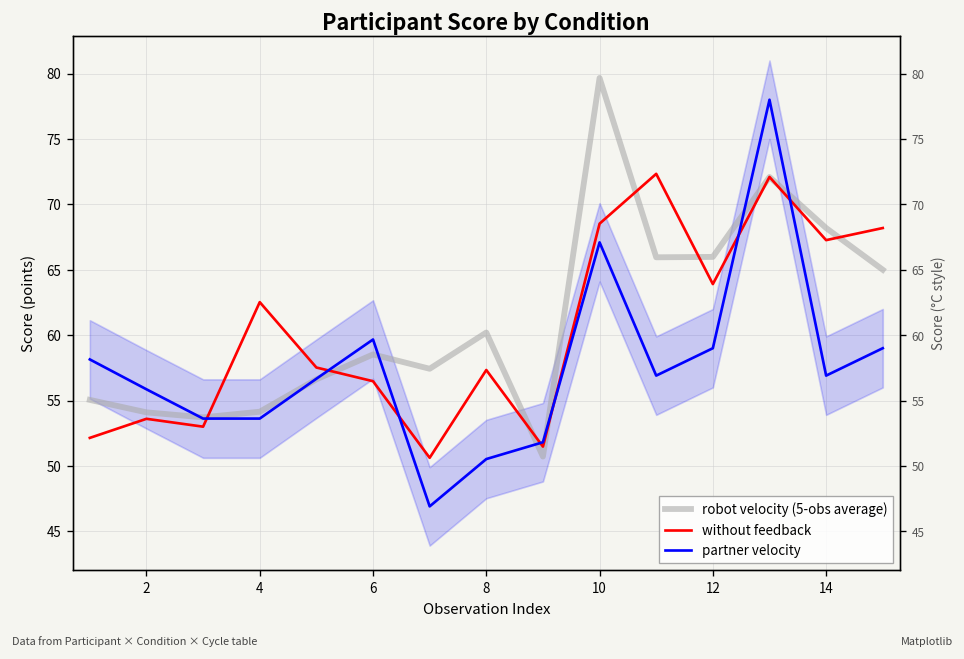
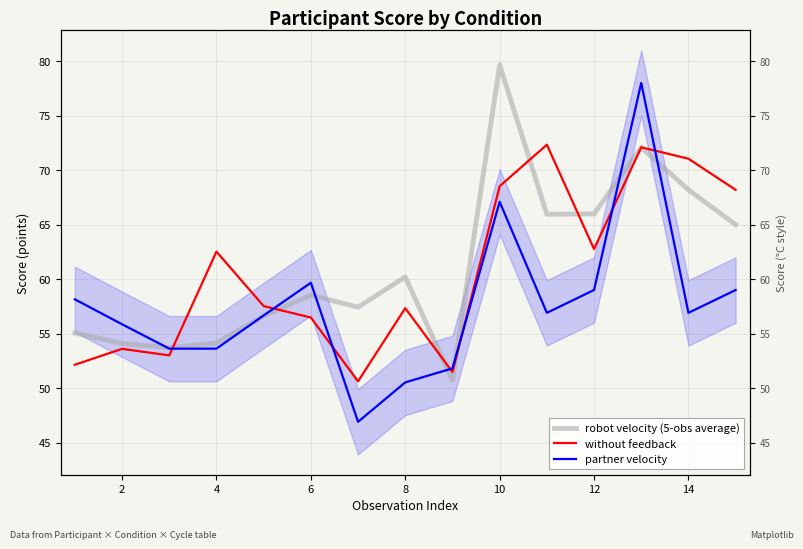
  {
    "robot velocity (5-obs average)": {
      "2": 54.1,
      "4": 54.1,
      "6": 58.5,
      "8": 60.2,
      "10": 79.7,
      "12": 66.0,
      "14": 68.2
    },
    "without feedback": {
      "2": 53.6,
      "4": 62.5,
      "6": 56.5,
      "8": 57.3,
      "10": 68.5,
-     "12": 63.9,
-     "14": 67.3
+     "12": 62.8,
+     "14": 71.0
    }
  }
